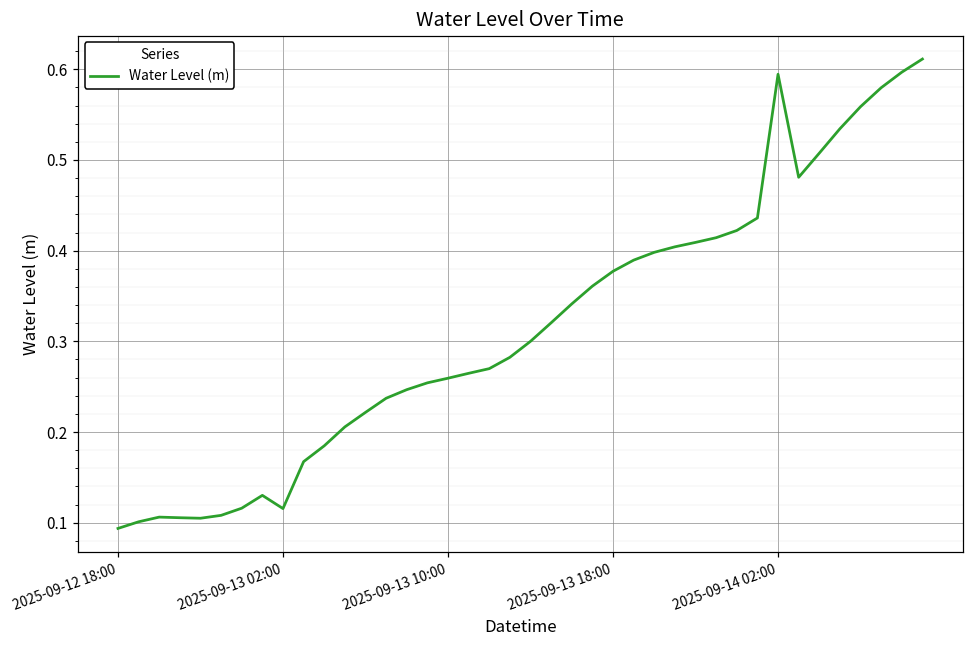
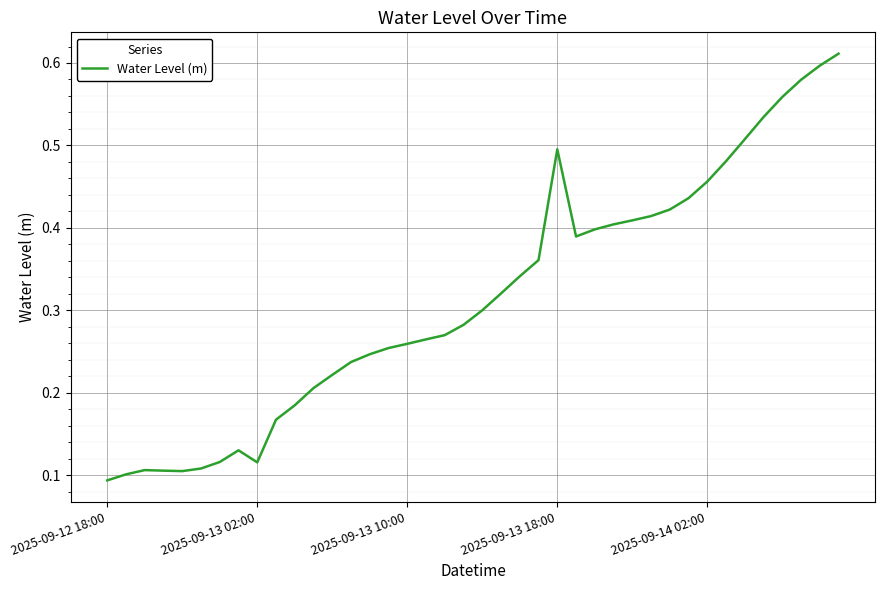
  {
    "2025-09-12 18:00": 0.09,
    "2025-09-13 02:00": 0.12,
    "2025-09-13 10:00": 0.26,
-   "2025-09-13 18:00": 0.38,
-   "2025-09-14 02:00": 0.59
+   "2025-09-13 18:00": 0.50,
+   "2025-09-14 02:00": 0.46
  }
